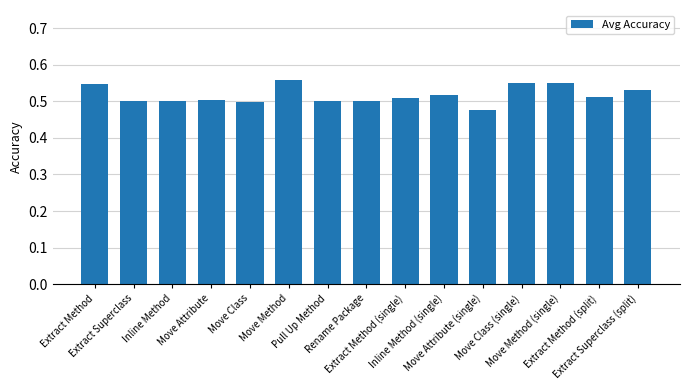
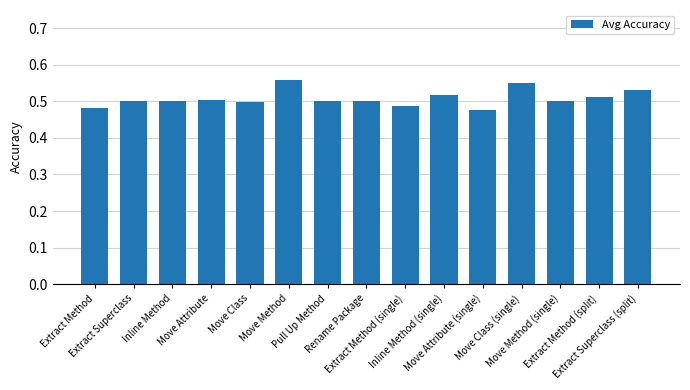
  {
-   "Extract Method": 0.55,
+   "Extract Method": 0.48,
    "Extract Superclass": 0.50,
    "Inline Method": 0.50,
    "Move Attribute": 0.50,
    "Move Class": 0.50,
    "Move Method": 0.56,
    "Pull Up Method": 0.50,
    "Rename Package": 0.50,
-   "Extract Method (single)": 0.51,
+   "Extract Method (single)": 0.49,
    "Inline Method (single)": 0.52,
    "Move Attribute (single)": 0.48,
    "Move Class (single)": 0.55,
-   "Move Method (single)": 0.55,
+   "Move Method (single)": 0.50,
    "Extract Method (split)": 0.51,
    "Extract Superclass (split)": 0.53
  }
